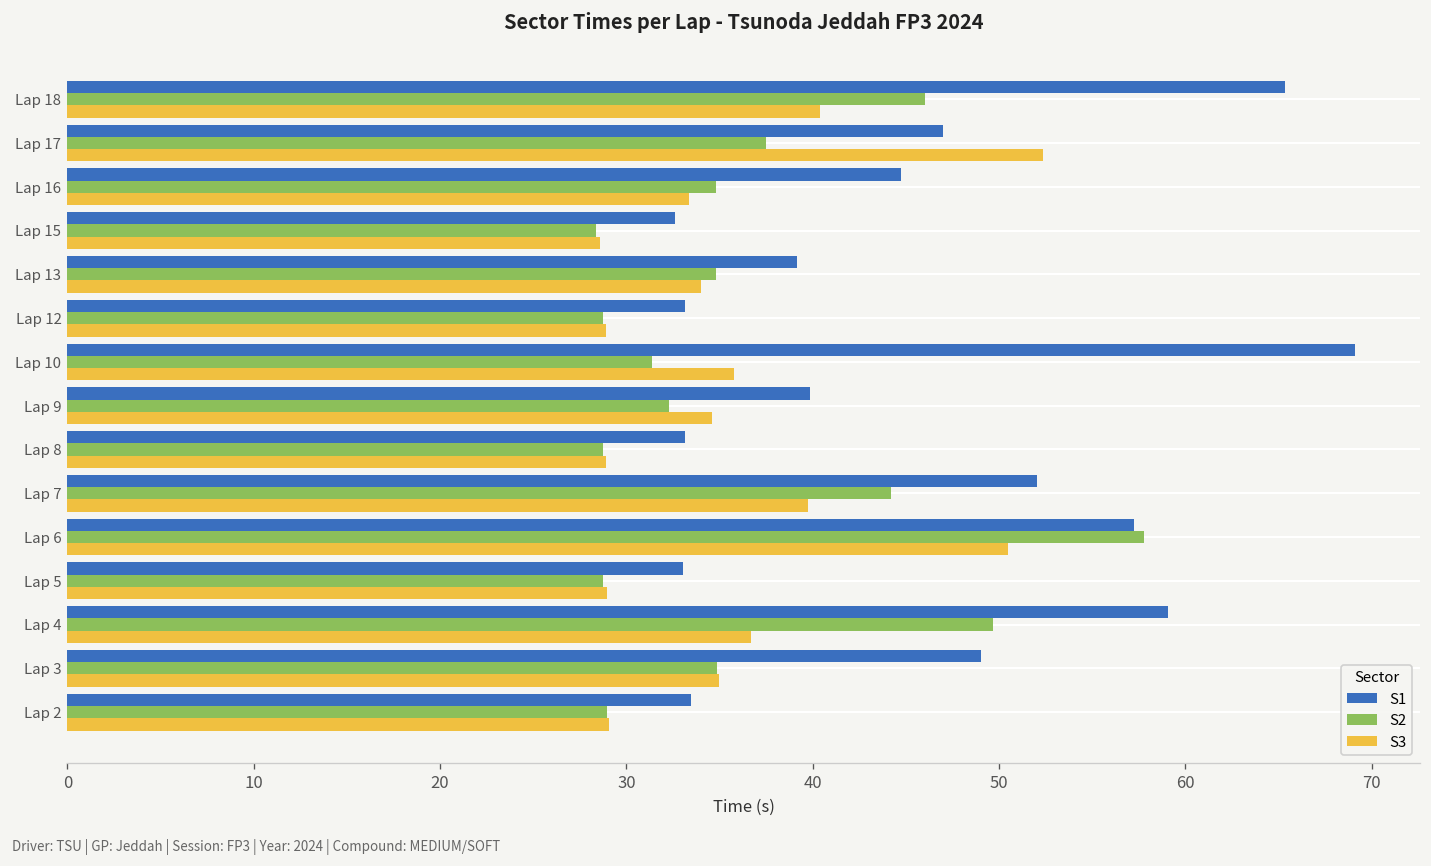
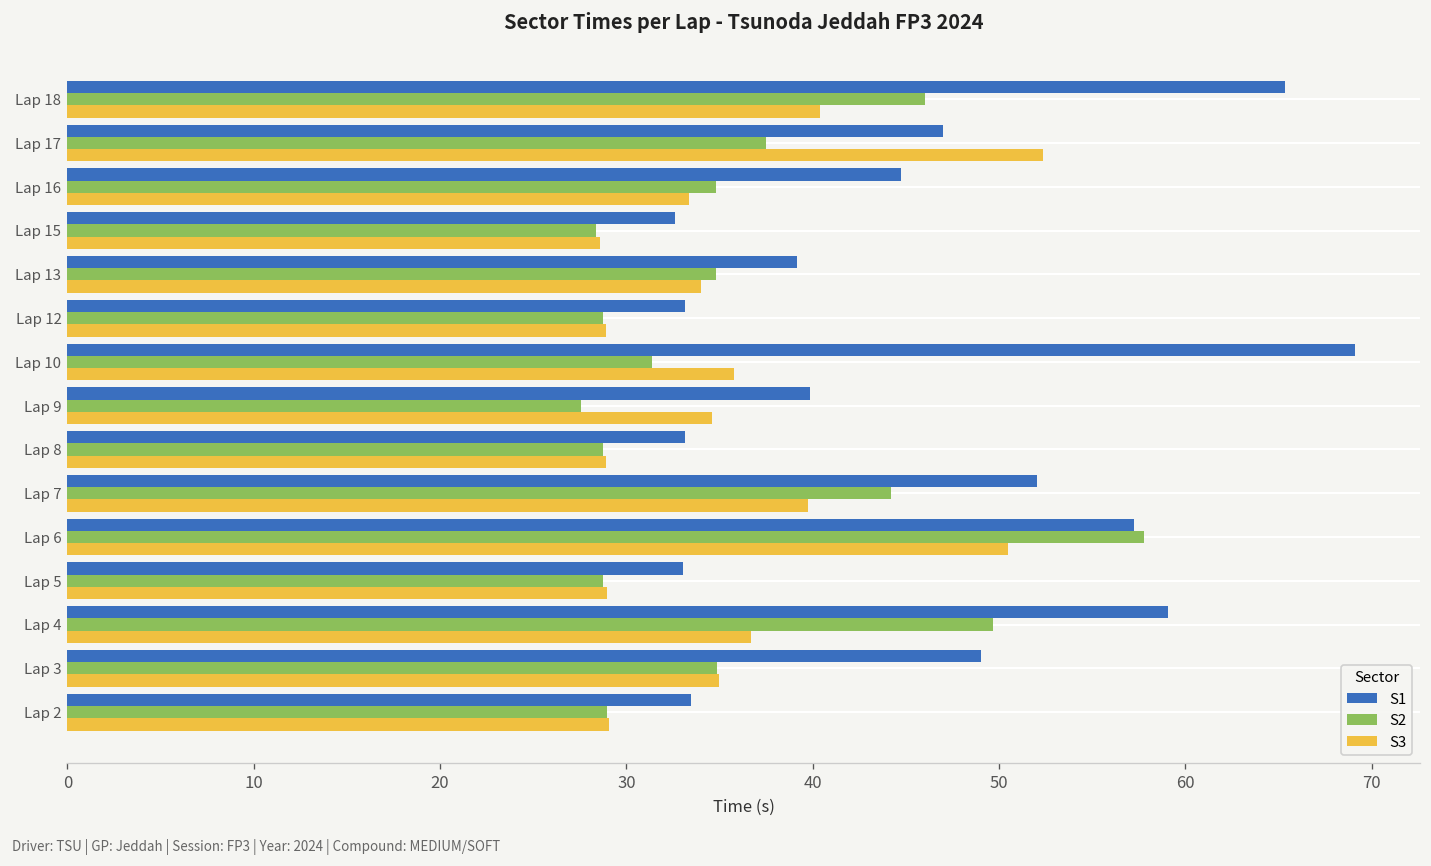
  {
    "S1": {
      "Lap 18": 65.4,
      "Lap 17": 47.0,
      "Lap 16": 44.7,
      "Lap 15": 32.6,
      "Lap 13": 39.2,
      "Lap 12": 33.1,
      "Lap 10": 69.1,
      "Lap 9": 39.8,
      "Lap 8": 33.2,
      "Lap 7": 52.0,
      "Lap 6": 57.2,
      "Lap 5": 33.0,
      "Lap 4": 59.1,
      "Lap 3": 49.0,
      "Lap 2": 33.5
    },
    "S2": {
      "Lap 18": 46.0,
      "Lap 17": 37.5,
      "Lap 16": 34.8,
      "Lap 15": 28.4,
      "Lap 13": 34.8,
      "Lap 12": 28.7,
      "Lap 10": 31.4,
-     "Lap 9": 32.3,
+     "Lap 9": 27.6,
      "Lap 8": 28.8,
      "Lap 7": 44.2,
      "Lap 6": 57.8,
      "Lap 5": 28.7,
      "Lap 4": 49.7,
      "Lap 3": 34.9,
      "Lap 2": 28.9
    },
    "S3": {
      "Lap 18": 40.4,
      "Lap 17": 52.3,
      "Lap 16": 33.4,
      "Lap 15": 28.6,
      "Lap 13": 34.0,
      "Lap 12": 28.9,
      "Lap 10": 35.8,
      "Lap 9": 34.6,
      "Lap 8": 28.9,
      "Lap 7": 39.7,
      "Lap 6": 50.5,
      "Lap 5": 29.0,
      "Lap 4": 36.7,
      "Lap 3": 35.0,
      "Lap 2": 29.1
    }
  }
